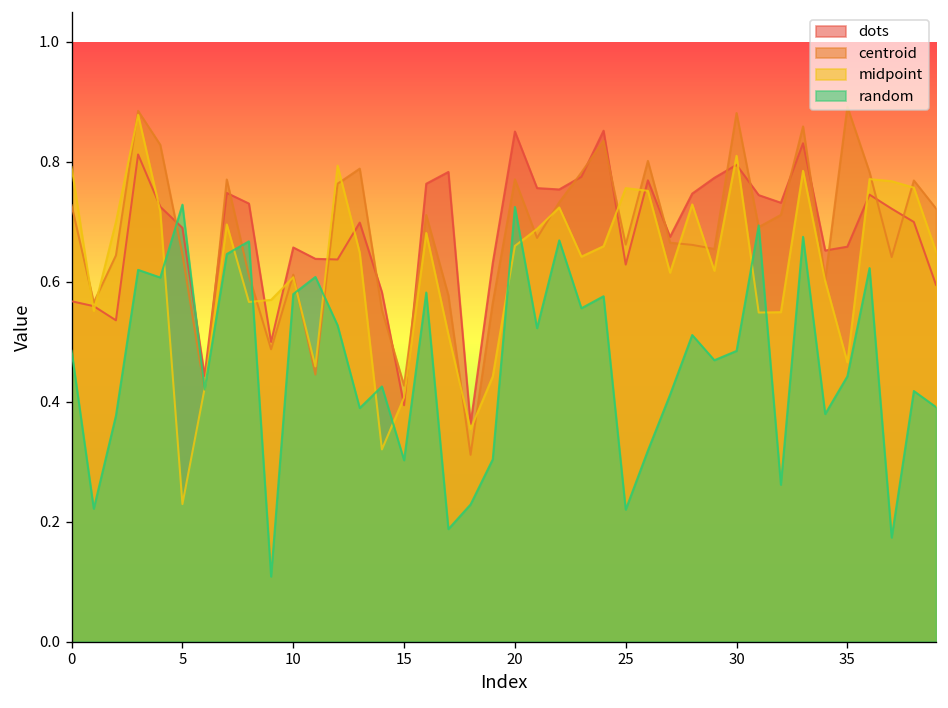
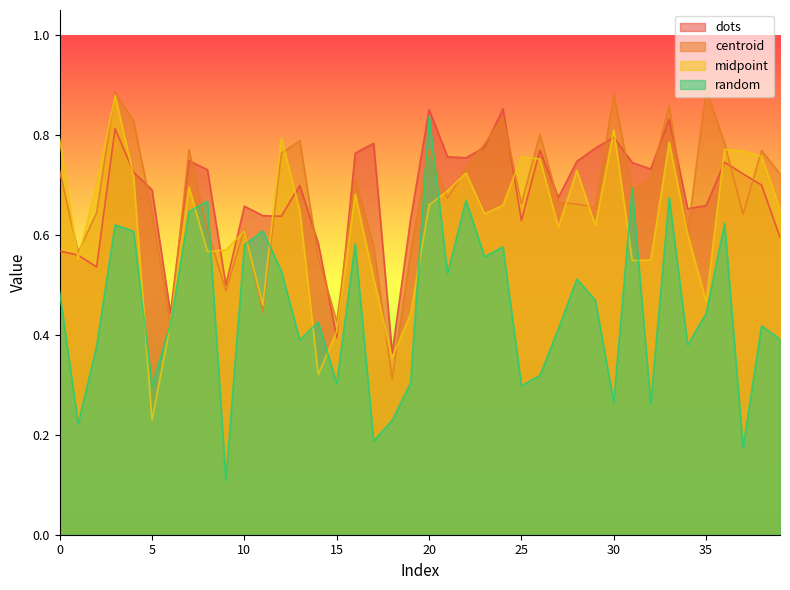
  {
    "midpoint": {
      "0": 0.79,
      "5": 0.23,
      "15": 0.41,
      "20": 0.66,
      "25": 0.76,
      "30": 0.81,
      "35": 0.47
    },
    "random": {
      "0": 0.49,
-     "5": 0.73,
+     "5": 0.30,
      "10": 0.58,
      "15": 0.30,
-     "20": 0.72,
-     "25": 0.22,
-     "30": 0.48,
+     "20": 0.84,
+     "25": 0.30,
+     "30": 0.26,
      "35": 0.44
    }
  }
